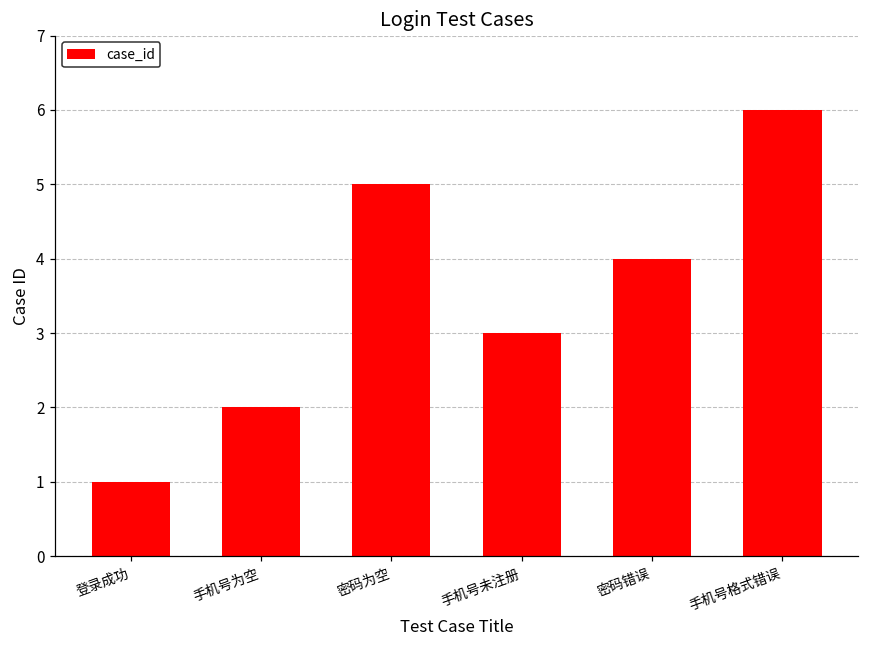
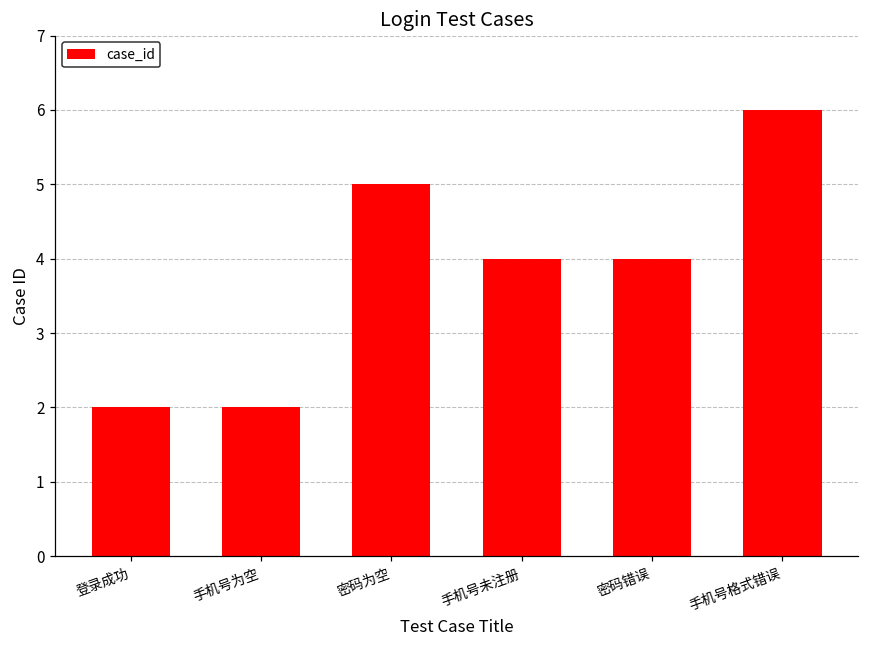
  {
-   "登录成功": 1,
+   "登录成功": 2,
    "手机号为空": 2,
    "密码为空": 5,
-   "手机号未注册": 3,
+   "手机号未注册": 4,
    "密码错误": 4,
    "手机号格式错误": 6
  }
